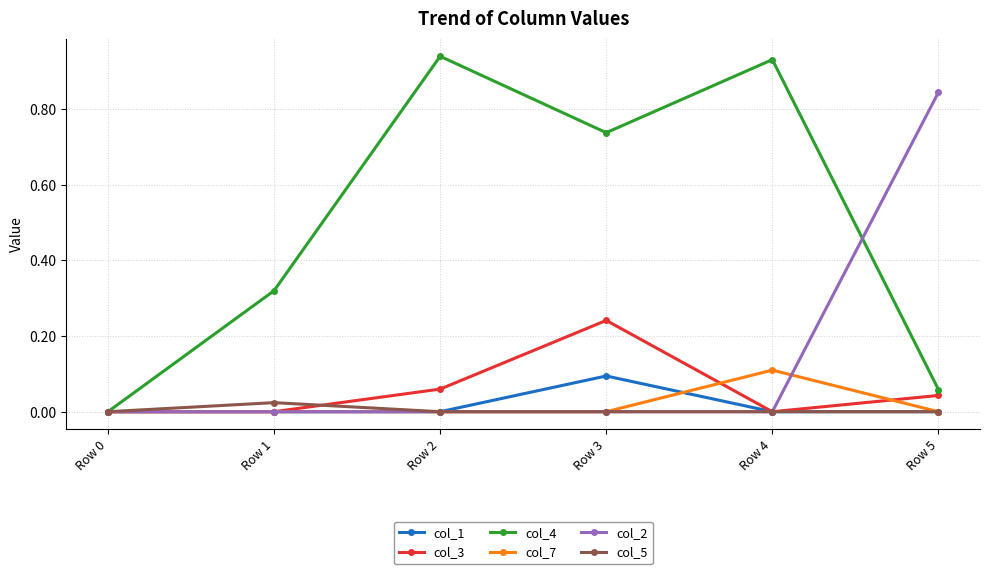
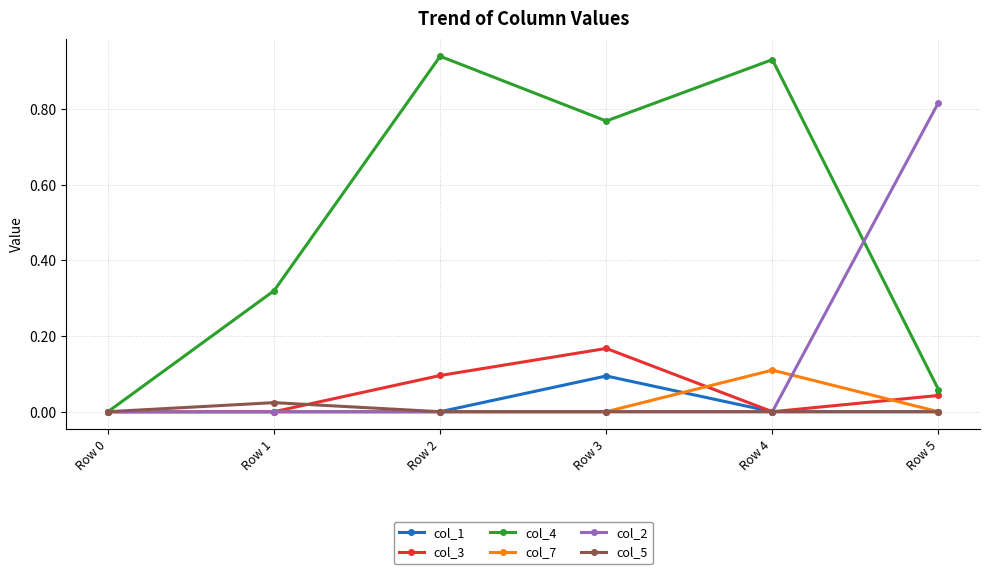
  {
    "col_1": {
      "Row 3": 0.09
    },
    "col_3": {
-     "Row 2": 0.06,
-     "Row 3": 0.24,
+     "Row 2": 0.10,
+     "Row 3": 0.17,
      "Row 5": 0.04
    },
    "col_4": {
      "Row 1": 0.32,
      "Row 2": 0.94,
-     "Row 3": 0.74,
+     "Row 3": 0.77,
      "Row 4": 0.93,
      "Row 5": 0.06
    },
    "col_7": {
      "Row 4": 0.11
    },
    "col_2": {
-     "Row 5": 0.84
+     "Row 5": 0.82
    },
    "col_5": {
      "Row 1": 0.02
    }
  }
